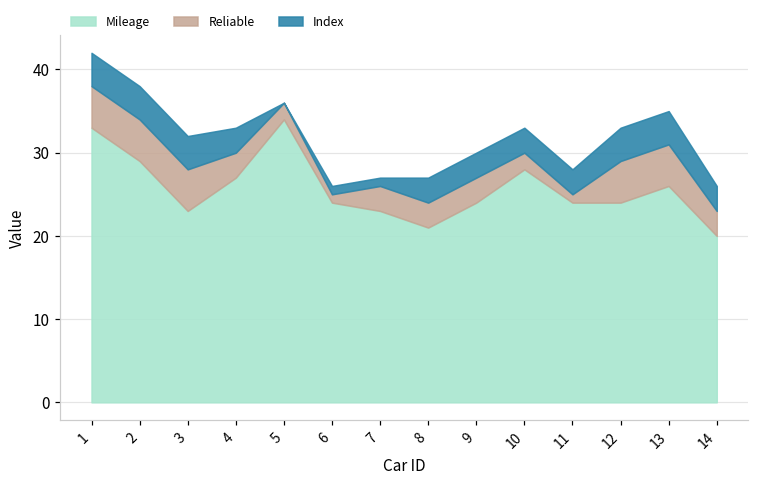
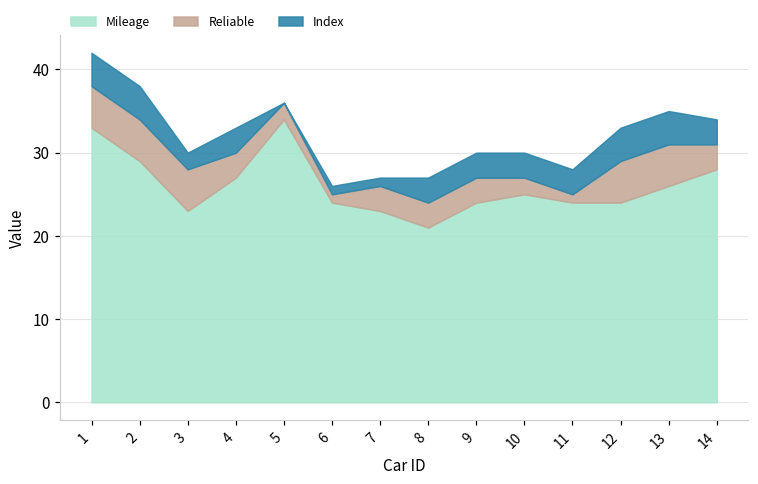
  {
    "Mileage": {
      "1": 33,
      "2": 29,
      "3": 23,
      "4": 27,
      "5": 34,
      "6": 24,
      "7": 23,
      "8": 21,
      "9": 24,
-     "10": 28,
+     "10": 25,
      "11": 24,
      "12": 24,
      "13": 26,
-     "14": 20
+     "14": 28
    },
    "Reliable": {
      "1": 5,
      "2": 5,
      "3": 5,
      "4": 3,
      "6": 1,
      "7": 3,
      "8": 3,
      "9": 3,
      "10": 2,
      "11": 1,
      "12": 5,
      "13": 5,
      "14": 3
    },
    "Index": {
      "1": 4,
      "2": 4,
-     "3": 4,
+     "3": 2,
      "4": 3,
      "6": 1,
      "7": 1,
      "8": 3,
      "9": 3,
      "10": 3,
      "11": 3,
      "12": 4,
      "13": 4,
      "14": 3
    }
  }
